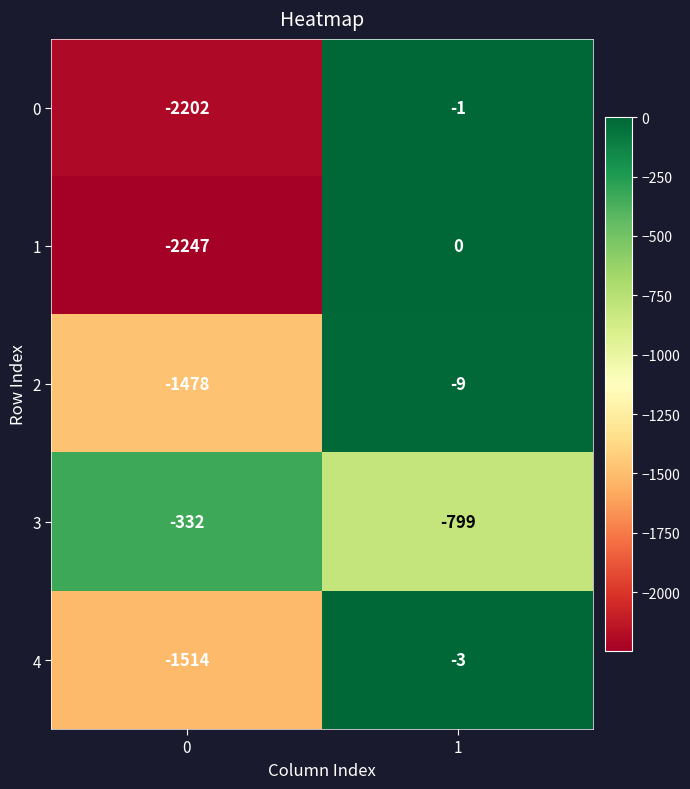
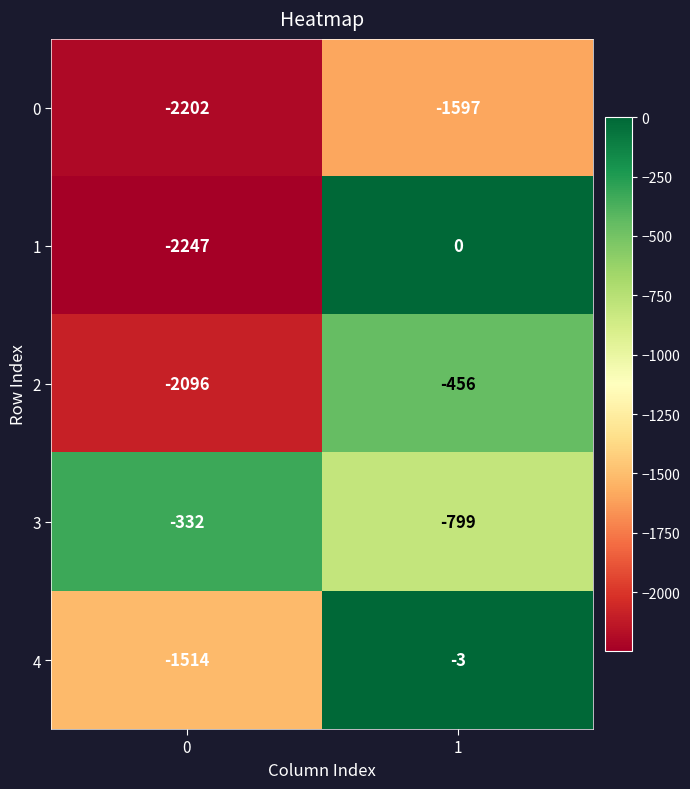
  {
    "0": {
      "0": -2202,
-     "1": -1
+     "1": -1597
    },
    "1": {
      "0": -2247,
      "1": 0
    },
    "2": {
-     "0": -1478,
-     "1": -9
+     "0": -2096,
+     "1": -456
    },
    "3": {
      "0": -332,
      "1": -799
    },
    "4": {
      "0": -1514,
      "1": -3
    }
  }
